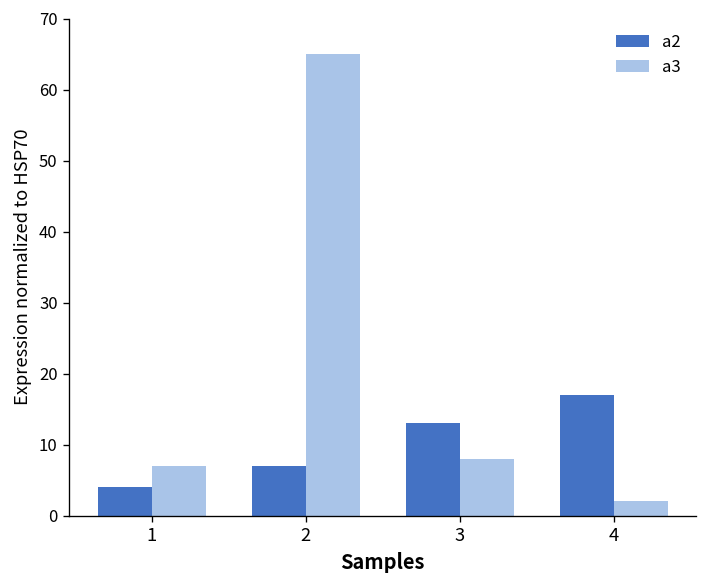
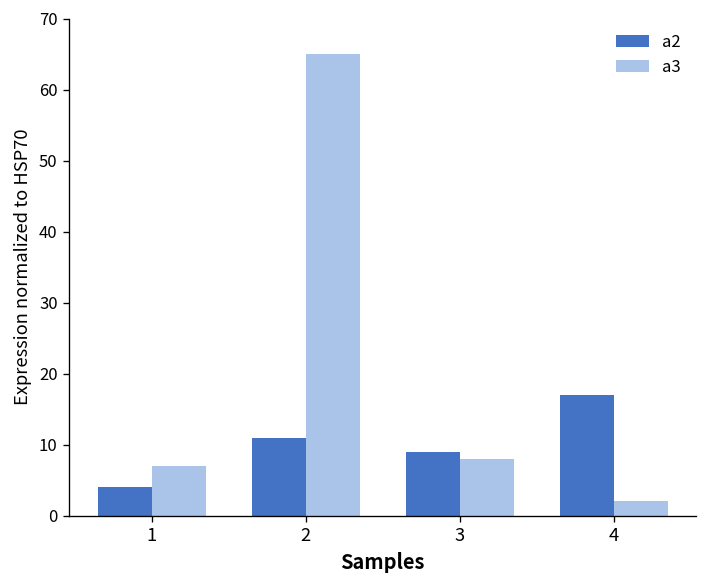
  {
    "a2": {
      "1": 4,
-     "2": 7,
-     "3": 13,
+     "2": 11,
+     "3": 9,
      "4": 17
    },
    "a3": {
      "1": 7,
      "2": 65,
      "3": 8,
      "4": 2
    }
  }
